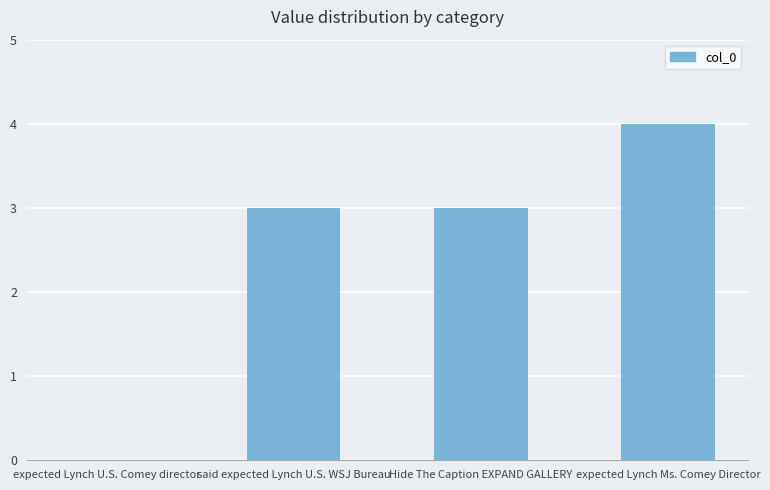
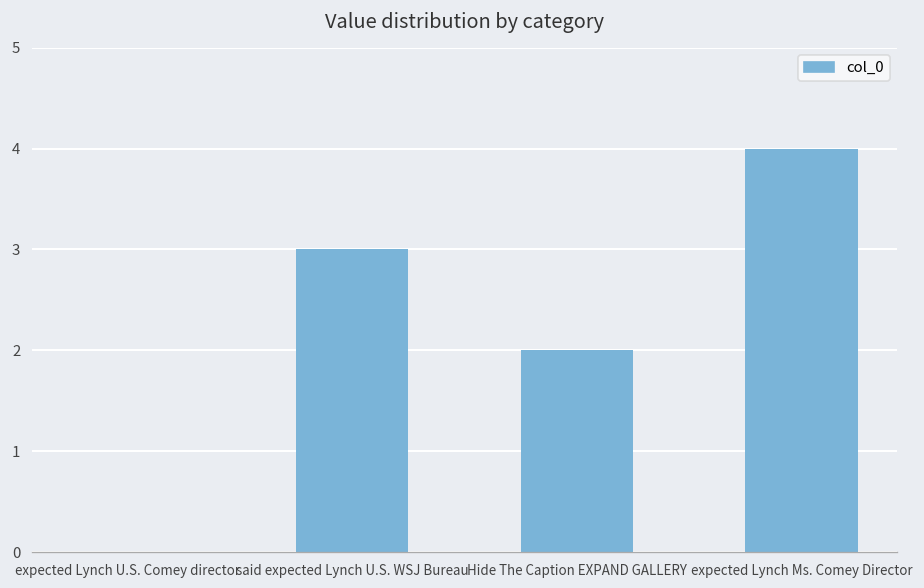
  {
    "expected Lynch U.S. Comey director": 0,
    "said expected Lynch U.S. WSJ Bureau": 3,
-   "Hide The Caption EXPAND GALLERY": 3,
+   "Hide The Caption EXPAND GALLERY": 2,
    "expected Lynch Ms. Comey Director": 4
  }
